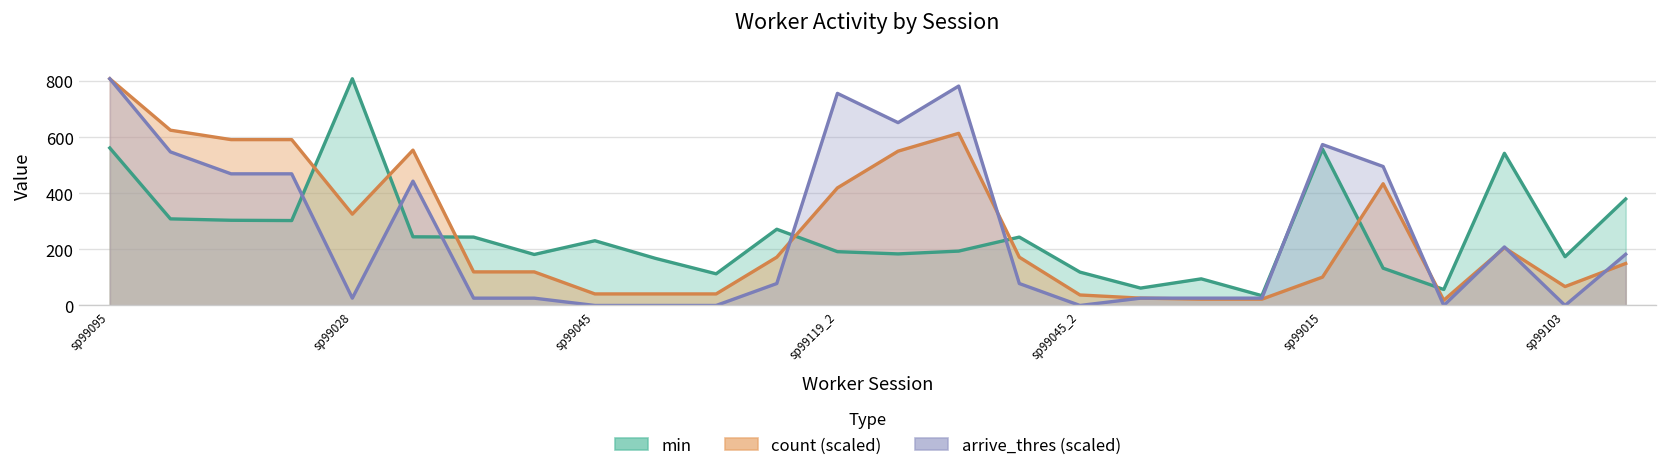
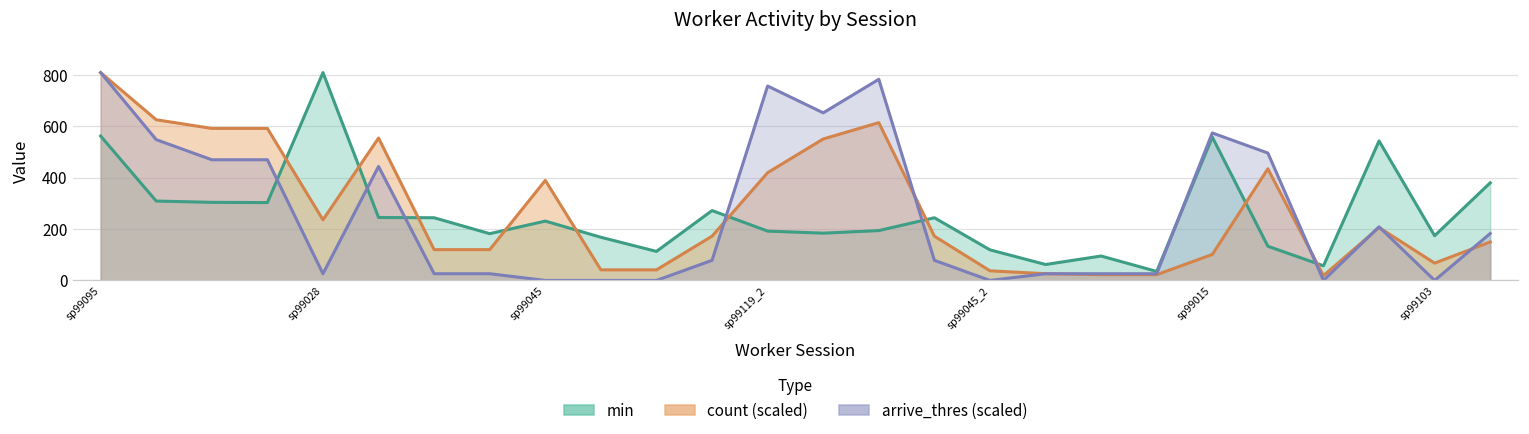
  {
    "count (scaled)": {
-     "sp99028": 330,
-     "sp99045": 40,
+     "sp99028": 240,
+     "sp99045": 390,
      "sp99119_2": 420,
      "sp99045_2": 40,
      "sp99015": 100,
      "sp99103": 70
    }
  }
